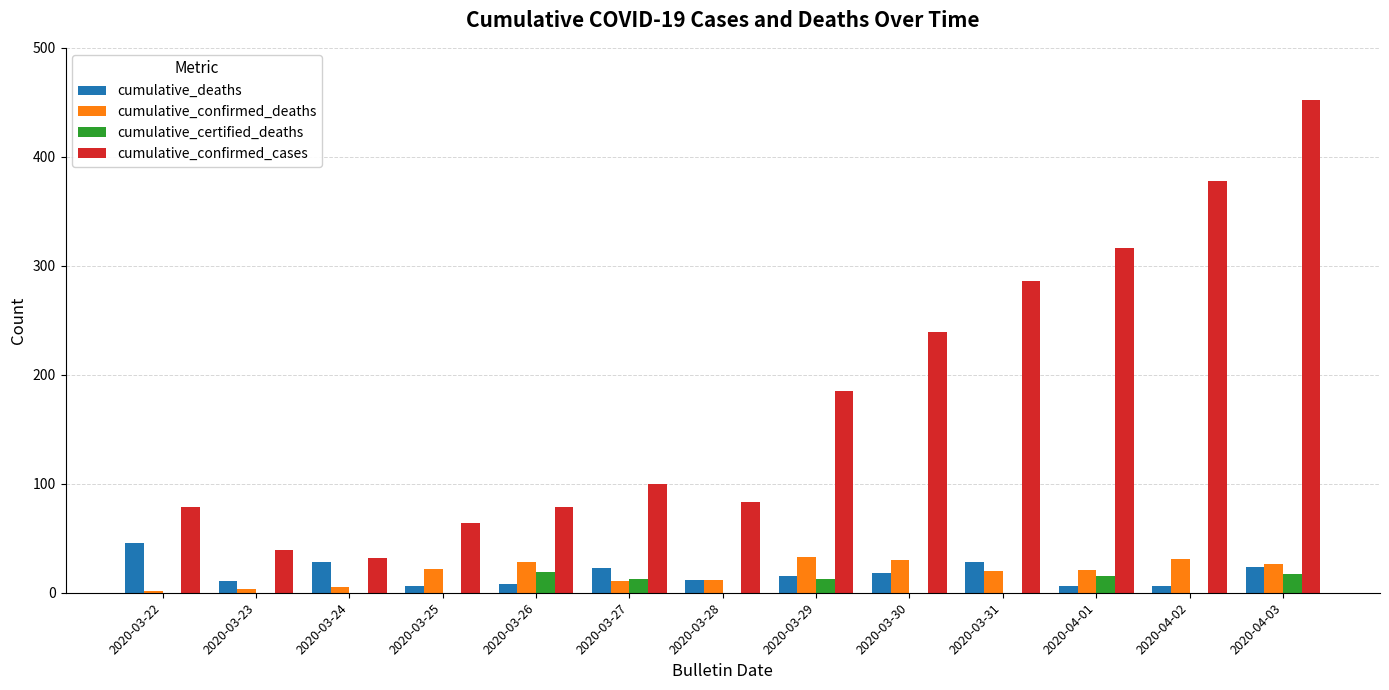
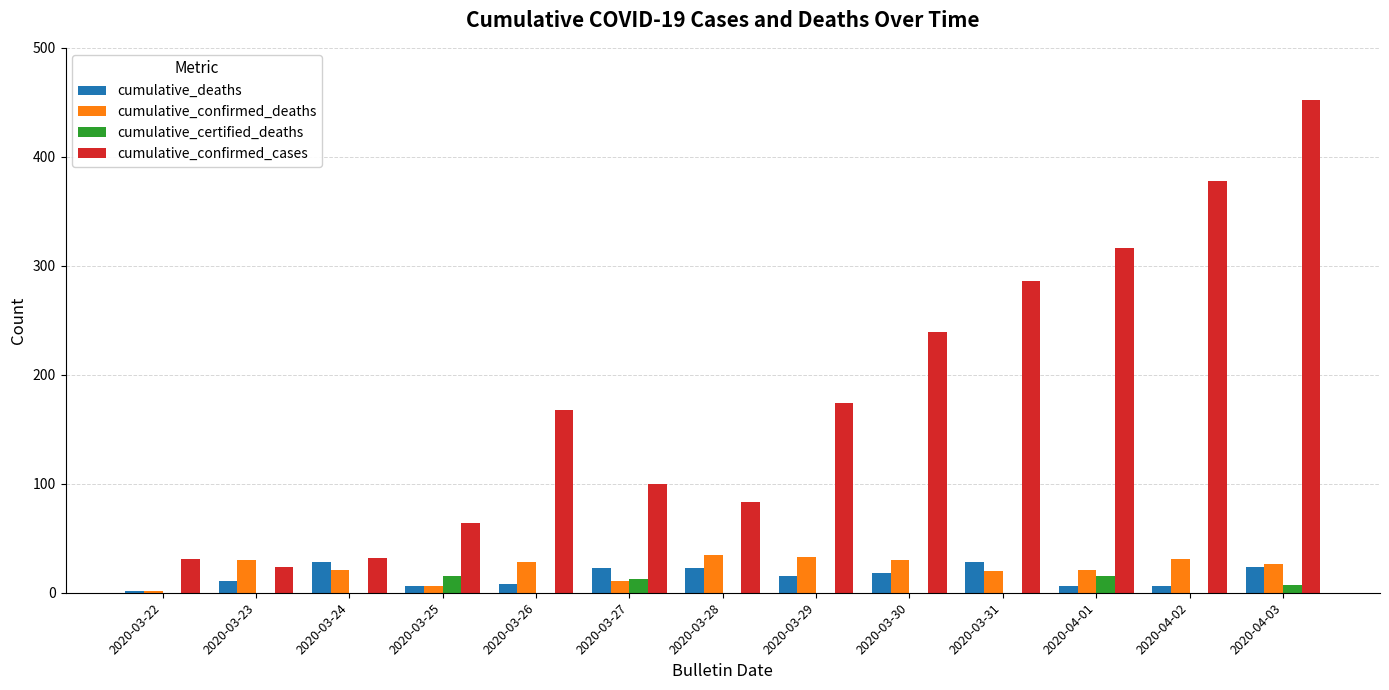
  {
    "cumulative_deaths": {
-     "2020-03-22": 46,
+     "2020-03-22": 2,
      "2020-03-23": 11,
      "2020-03-24": 28,
      "2020-03-25": 6,
      "2020-03-26": 8,
      "2020-03-27": 23,
-     "2020-03-28": 12,
+     "2020-03-28": 23,
      "2020-03-29": 15,
      "2020-03-30": 18,
      "2020-03-31": 28,
      "2020-04-01": 6,
      "2020-04-02": 6,
      "2020-04-03": 24
    },
    "cumulative_confirmed_deaths": {
-     "2020-03-23": 3,
-     "2020-03-24": 5,
-     "2020-03-25": 22,
+     "2020-03-23": 30,
+     "2020-03-24": 21,
+     "2020-03-25": 6,
      "2020-03-26": 28,
      "2020-03-27": 11,
-     "2020-03-28": 12,
+     "2020-03-28": 35,
      "2020-03-29": 33,
      "2020-03-30": 30,
      "2020-03-31": 20,
      "2020-04-01": 21,
      "2020-04-02": 31,
      "2020-04-03": 26
    },
    "cumulative_certified_deaths": {
      "2020-03-22": 0,
      "2020-03-23": 0,
      "2020-03-24": 0,
-     "2020-03-25": 0,
-     "2020-03-26": 19,
+     "2020-03-25": 15,
+     "2020-03-26": 0,
      "2020-03-27": 13,
      "2020-03-28": 0,
-     "2020-03-29": 13,
+     "2020-03-29": 0,
      "2020-03-30": 0,
      "2020-03-31": 0,
      "2020-04-01": 15,
      "2020-04-02": 0,
-     "2020-04-03": 17
+     "2020-04-03": 7
    },
    "cumulative_confirmed_cases": {
-     "2020-03-22": 79,
-     "2020-03-23": 39,
+     "2020-03-22": 31,
+     "2020-03-23": 24,
      "2020-03-24": 32,
      "2020-03-25": 64,
-     "2020-03-26": 79,
+     "2020-03-26": 168,
      "2020-03-27": 100,
      "2020-03-28": 83,
-     "2020-03-29": 185,
+     "2020-03-29": 174,
      "2020-03-30": 239,
      "2020-03-31": 286,
      "2020-04-01": 316,
      "2020-04-02": 378,
      "2020-04-03": 452
    }
  }
